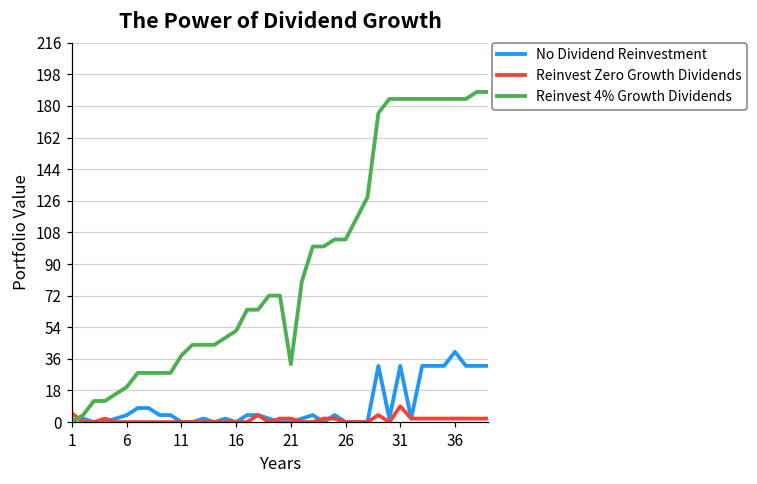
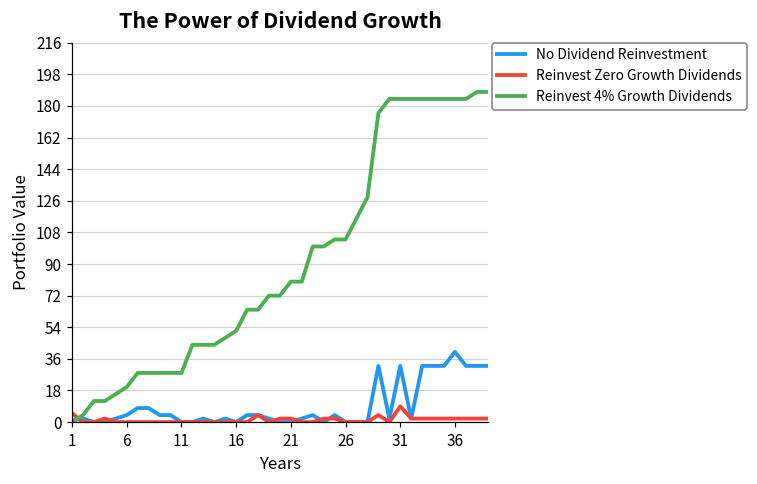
  {
    "No Dividend Reinvestment": {
      "6": 4,
      "21": 0,
      "31": 32,
      "36": 40
    },
    "Reinvest Zero Growth Dividends": {
      "1": 5,
      "6": 0,
      "21": 2,
      "31": 9,
      "36": 2
    },
    "Reinvest 4% Growth Dividends": {
      "6": 20,
-     "11": 38,
+     "11": 28,
      "16": 52,
-     "21": 33,
+     "21": 80,
      "26": 104,
      "31": 184,
      "36": 184
    }
  }
